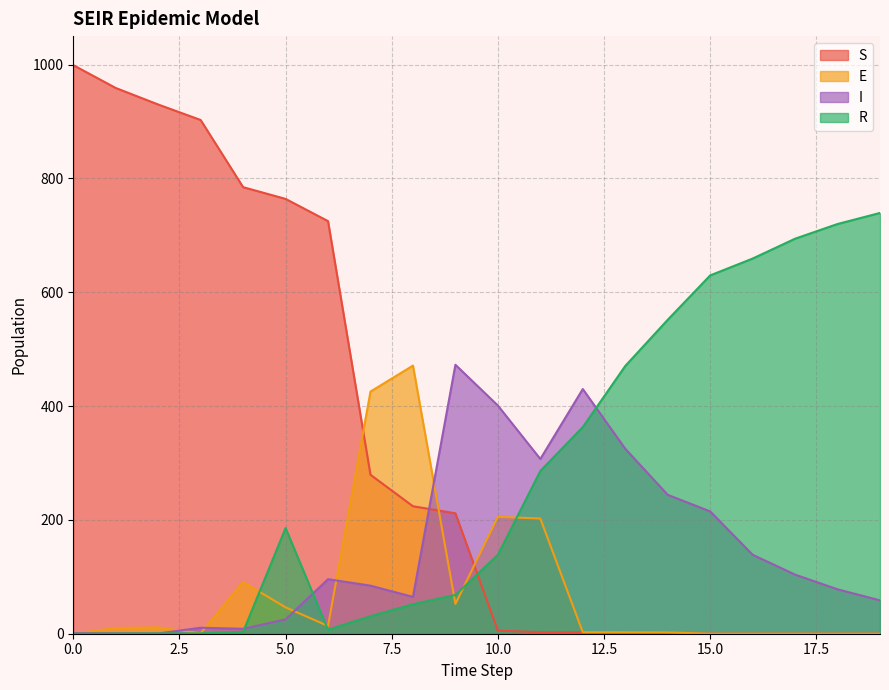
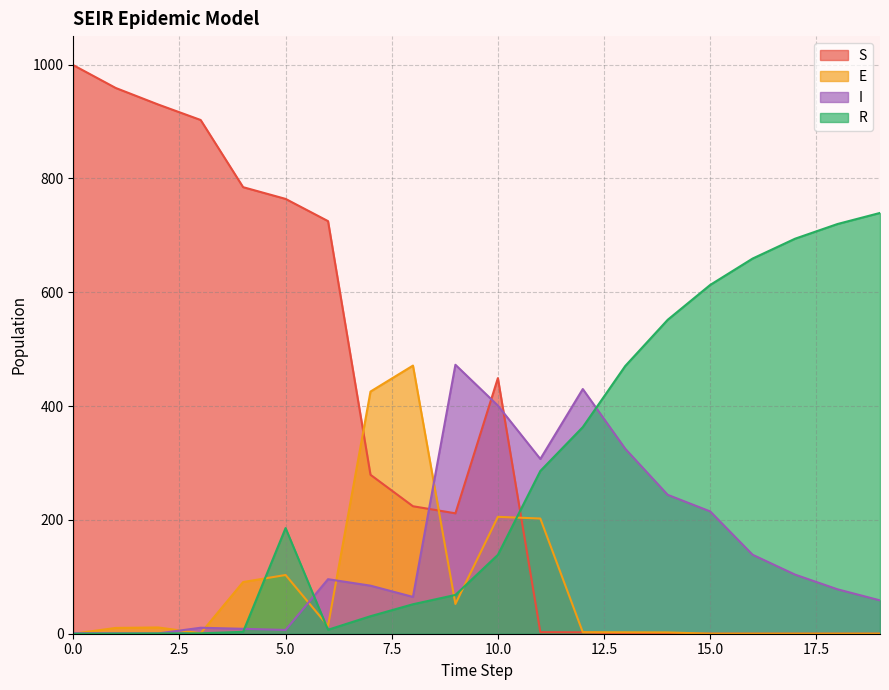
  {
    "S": {
      "0.0": 1000,
      "5.0": 760,
-     "10.0": 10
+     "10.0": 450
    },
    "E": {
-     "5.0": 50,
+     "5.0": 100,
      "10.0": 210
    },
    "I": {
-     "5.0": 30,
+     "5.0": 10,
      "10.0": 400,
      "15.0": 210
    },
    "R": {
      "5.0": 190,
      "10.0": 140,
-     "15.0": 630
+     "15.0": 610
    }
  }
